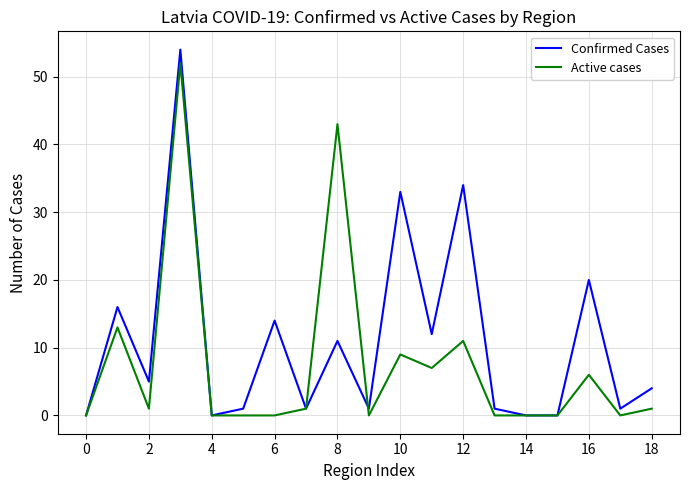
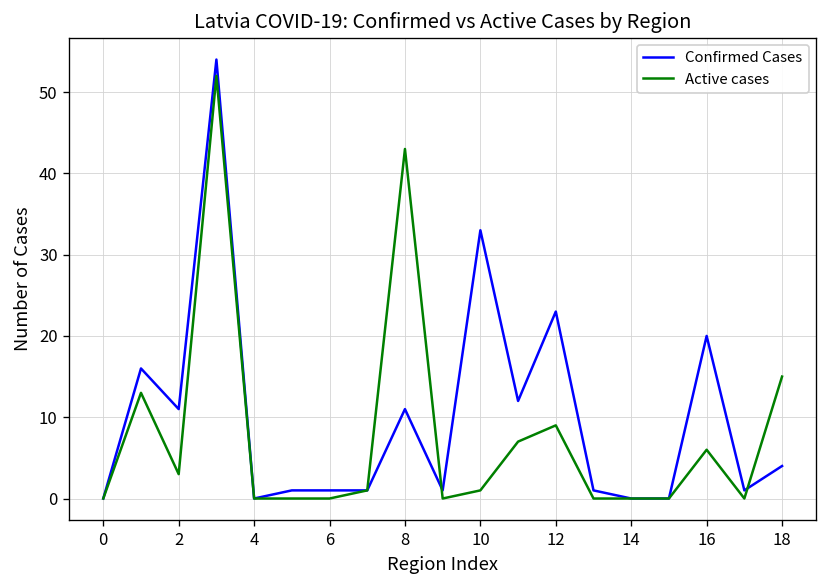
  {
    "Confirmed Cases": {
-     "2": 5,
-     "6": 14,
+     "2": 11,
+     "6": 1,
      "8": 11,
      "10": 33,
-     "12": 34,
+     "12": 23,
      "16": 20,
      "18": 4
    },
    "Active cases": {
-     "2": 1,
+     "2": 3,
      "6": 0,
      "8": 43,
-     "10": 9,
-     "12": 11,
+     "10": 1,
+     "12": 9,
      "16": 6,
-     "18": 1
+     "18": 15
    }
  }
